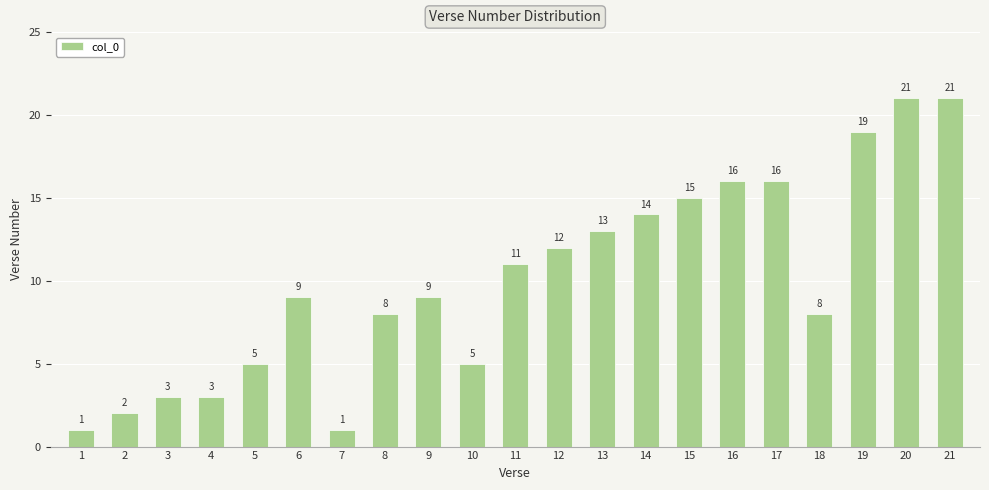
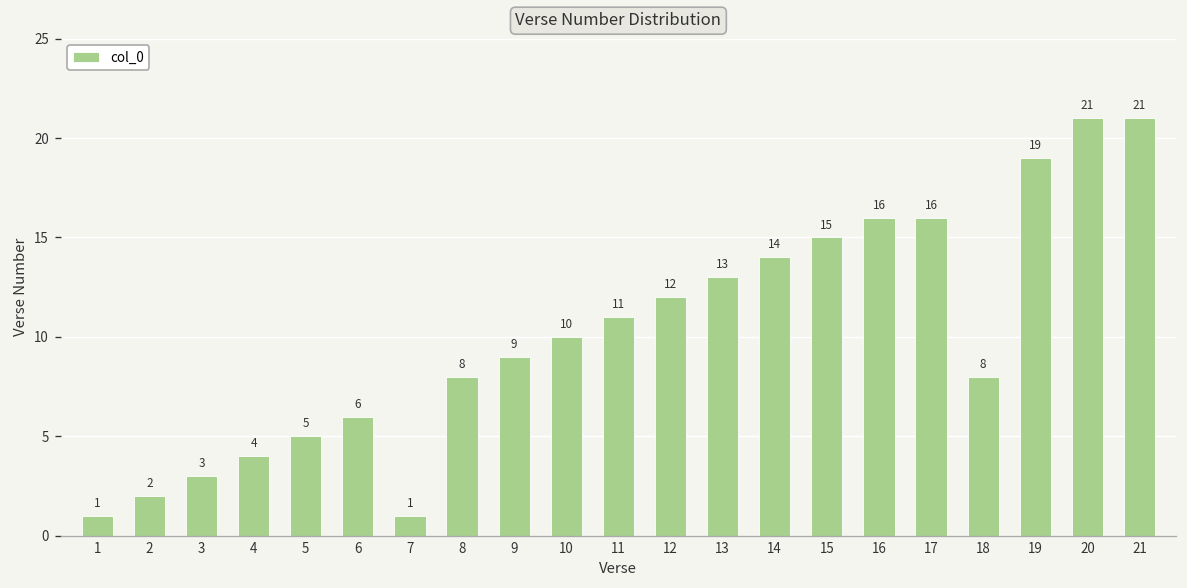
  {
    "1": 1,
    "2": 2,
    "3": 3,
-   "4": 3,
+   "4": 4,
    "5": 5,
-   "6": 9,
+   "6": 6,
    "7": 1,
    "8": 8,
    "9": 9,
-   "10": 5,
+   "10": 10,
    "11": 11,
    "12": 12,
    "13": 13,
    "14": 14,
    "15": 15,
    "16": 16,
    "17": 16,
    "18": 8,
    "19": 19,
    "20": 21,
    "21": 21
  }
